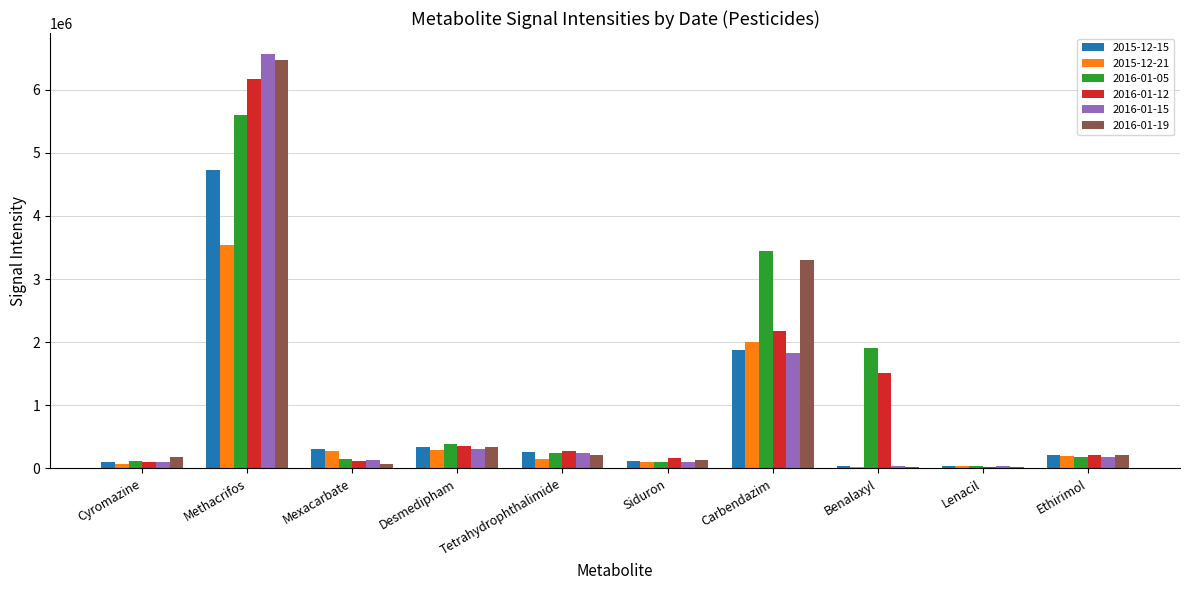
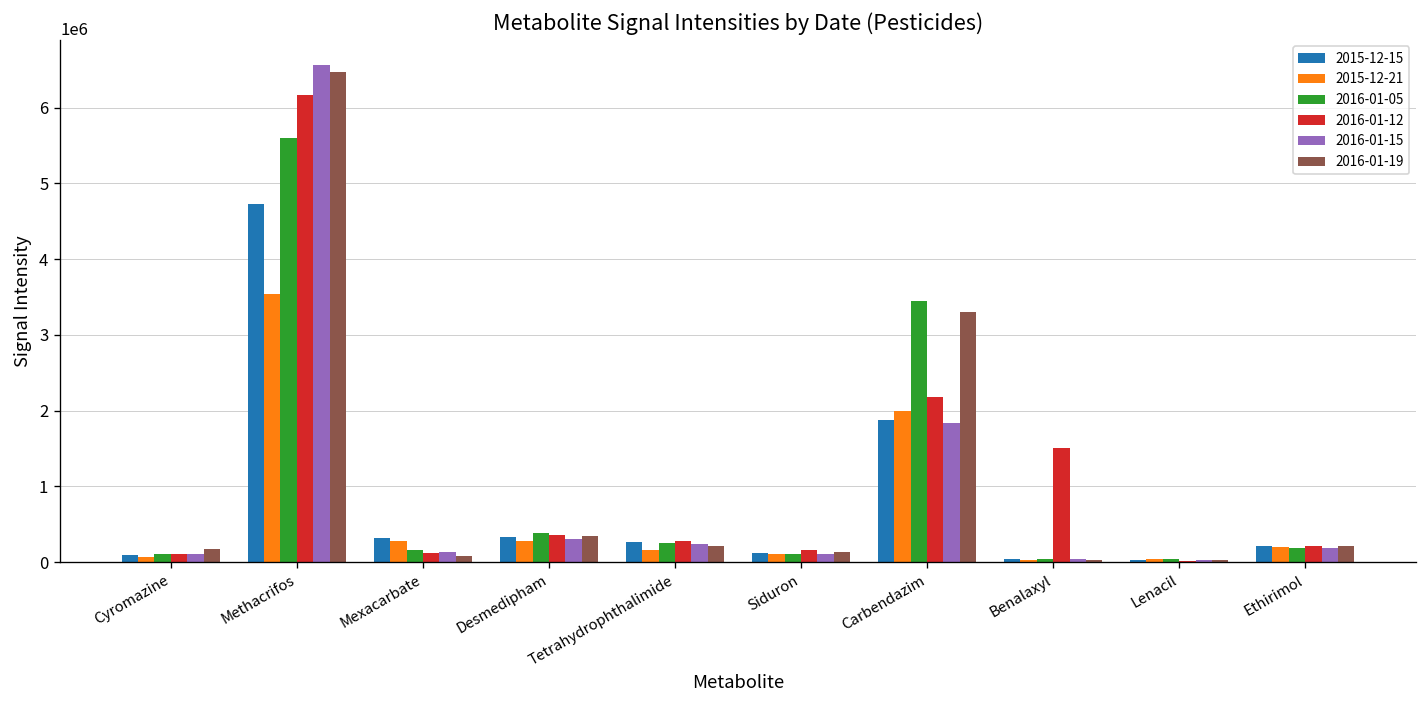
  {
    "2015-12-15": {
      "Cyromazine": 100000,
      "Methacrifos": 4700000,
      "Mexacarbate": 300000,
      "Desmedipham": 300000,
      "Tetrahydrophthalimide": 300000,
      "Siduron": 100000,
      "Carbendazim": 1900000,
      "Benalaxyl": 0,
      "Ethirimol": 200000
    },
    "2015-12-21": {
      "Cyromazine": 100000,
      "Methacrifos": 3500000,
      "Mexacarbate": 300000,
      "Desmedipham": 300000,
      "Tetrahydrophthalimide": 200000,
      "Siduron": 100000,
      "Carbendazim": 2000000,
      "Ethirimol": 200000
    },
    "2016-01-05": {
      "Cyromazine": 100000,
      "Methacrifos": 5600000,
      "Mexacarbate": 200000,
      "Desmedipham": 400000,
      "Tetrahydrophthalimide": 200000,
      "Siduron": 100000,
      "Carbendazim": 3500000,
-     "Benalaxyl": 1900000,
+     "Benalaxyl": 0,
      "Ethirimol": 200000
    },
    "2016-01-12": {
      "Cyromazine": 100000,
      "Methacrifos": 6200000,
      "Mexacarbate": 100000,
      "Desmedipham": 400000,
      "Tetrahydrophthalimide": 300000,
      "Siduron": 200000,
      "Carbendazim": 2200000,
      "Benalaxyl": 1500000,
      "Ethirimol": 200000
    },
    "2016-01-15": {
      "Cyromazine": 100000,
      "Methacrifos": 6600000,
      "Mexacarbate": 100000,
      "Desmedipham": 300000,
      "Tetrahydrophthalimide": 200000,
      "Siduron": 100000,
      "Carbendazim": 1800000,
      "Benalaxyl": 0,
      "Ethirimol": 200000
    },
    "2016-01-19": {
      "Cyromazine": 200000,
      "Methacrifos": 6500000,
      "Mexacarbate": 100000,
      "Desmedipham": 300000,
      "Tetrahydrophthalimide": 200000,
      "Siduron": 100000,
      "Carbendazim": 3300000,
      "Ethirimol": 200000
    }
  }
